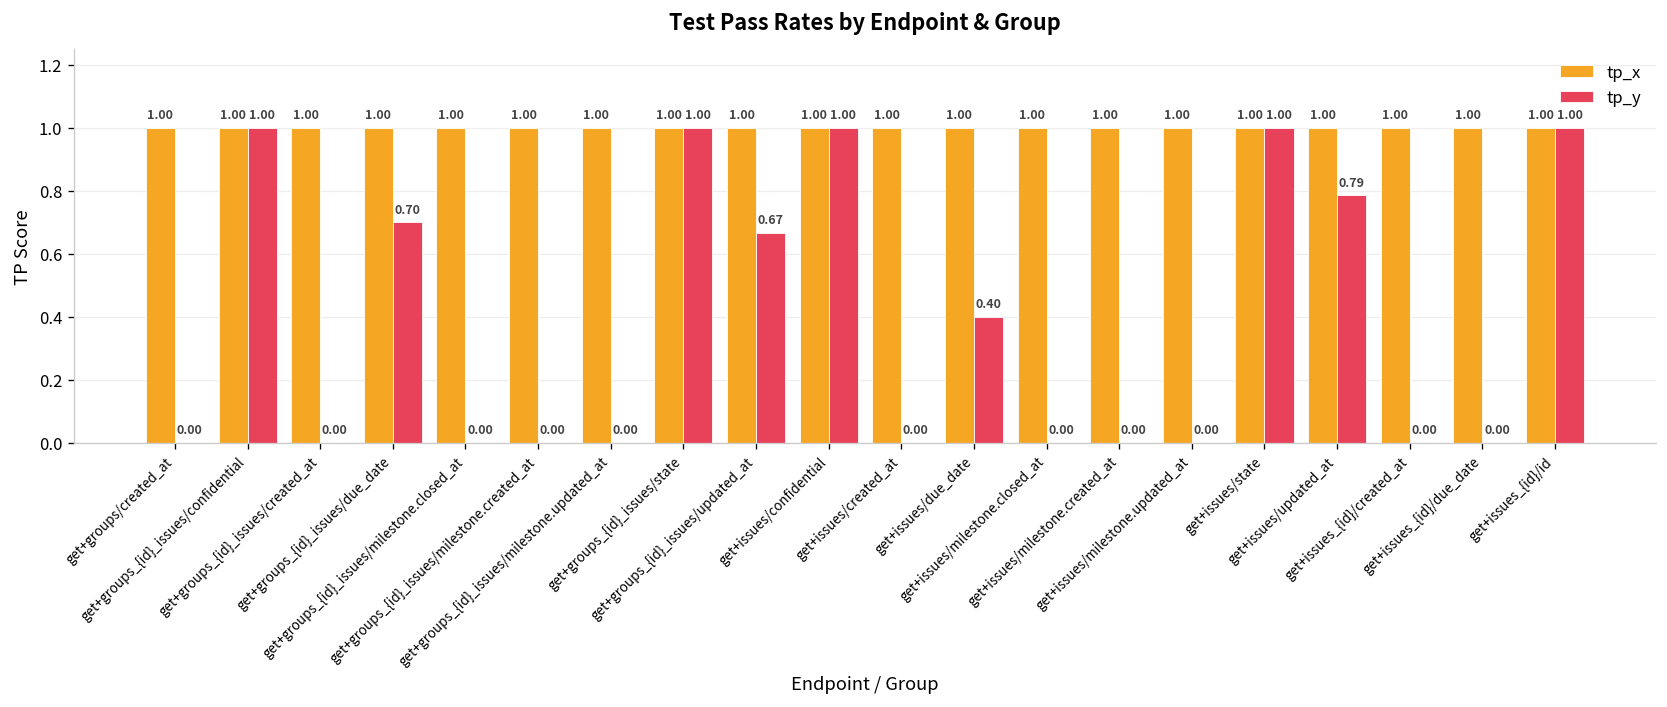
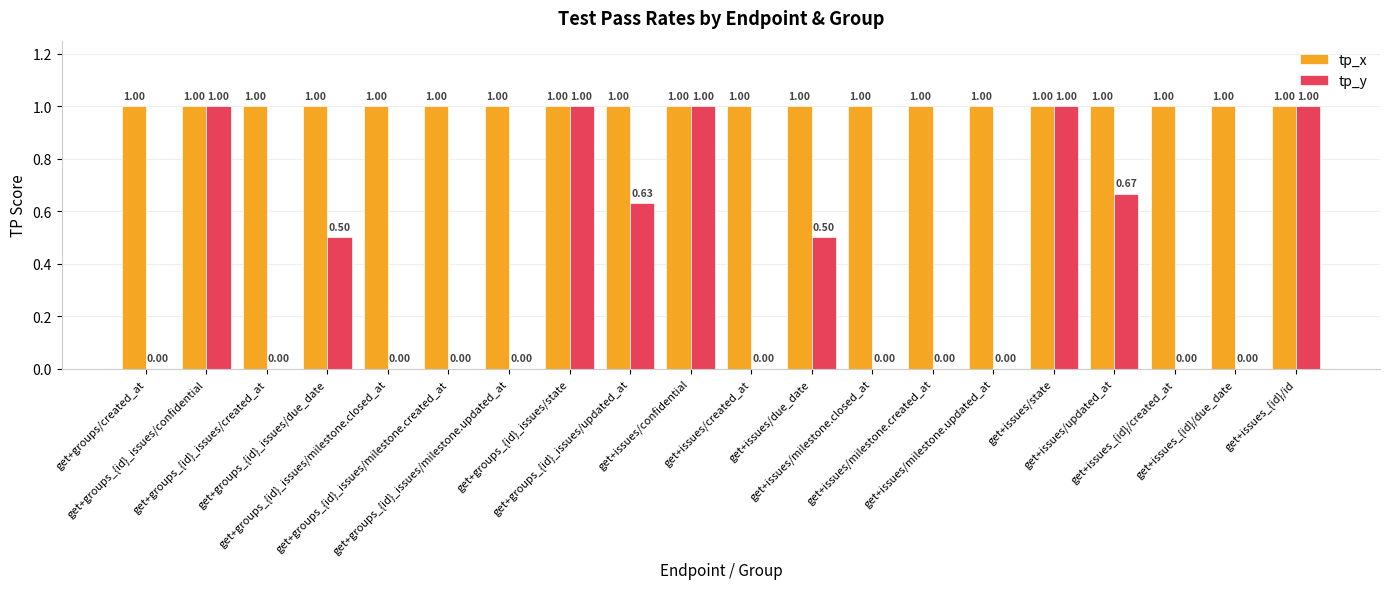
  {
    "tp_x": {
      "get+groups/created_at": 1.00,
      "get+groups_{id}_issues/confidential": 1.00,
      "get+groups_{id}_issues/created_at": 1.00,
      "get+groups_{id}_issues/due_date": 1.00,
      "get+groups_{id}_issues/milestone.closed_at": 1.00,
      "get+groups_{id}_issues/milestone.created_at": 1.00,
      "get+groups_{id}_issues/milestone.updated_at": 1.00,
      "get+groups_{id}_issues/state": 1.00,
      "get+groups_{id}_issues/updated_at": 1.00,
      "get+issues/confidential": 1.00,
      "get+issues/created_at": 1.00,
      "get+issues/due_date": 1.00,
      "get+issues/milestone.closed_at": 1.00,
      "get+issues/milestone.created_at": 1.00,
      "get+issues/milestone.updated_at": 1.00,
      "get+issues/state": 1.00,
      "get+issues/updated_at": 1.00,
      "get+issues_{id}/created_at": 1.00,
      "get+issues_{id}/due_date": 1.00,
      "get+issues_{id}/id": 1.00
    },
    "tp_y": {
      "get+groups/created_at": 0.00,
      "get+groups_{id}_issues/confidential": 1.00,
      "get+groups_{id}_issues/created_at": 0.00,
-     "get+groups_{id}_issues/due_date": 0.70,
+     "get+groups_{id}_issues/due_date": 0.50,
      "get+groups_{id}_issues/milestone.closed_at": 0.00,
      "get+groups_{id}_issues/milestone.created_at": 0.00,
      "get+groups_{id}_issues/milestone.updated_at": 0.00,
      "get+groups_{id}_issues/state": 1.00,
-     "get+groups_{id}_issues/updated_at": 0.67,
+     "get+groups_{id}_issues/updated_at": 0.63,
      "get+issues/confidential": 1.00,
      "get+issues/created_at": 0.00,
-     "get+issues/due_date": 0.40,
+     "get+issues/due_date": 0.50,
      "get+issues/milestone.closed_at": 0.00,
      "get+issues/milestone.created_at": 0.00,
      "get+issues/milestone.updated_at": 0.00,
      "get+issues/state": 1.00,
-     "get+issues/updated_at": 0.79,
+     "get+issues/updated_at": 0.67,
      "get+issues_{id}/created_at": 0.00,
      "get+issues_{id}/due_date": 0.00,
      "get+issues_{id}/id": 1.00
    }
  }
